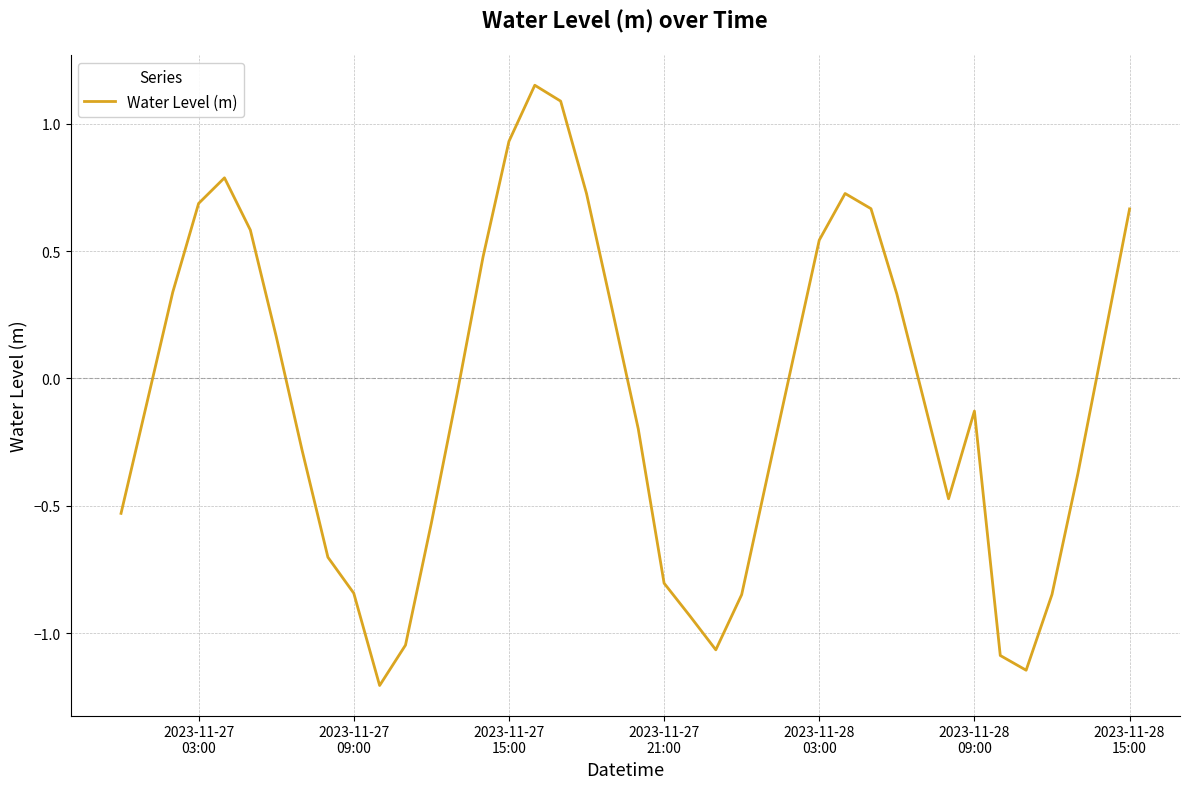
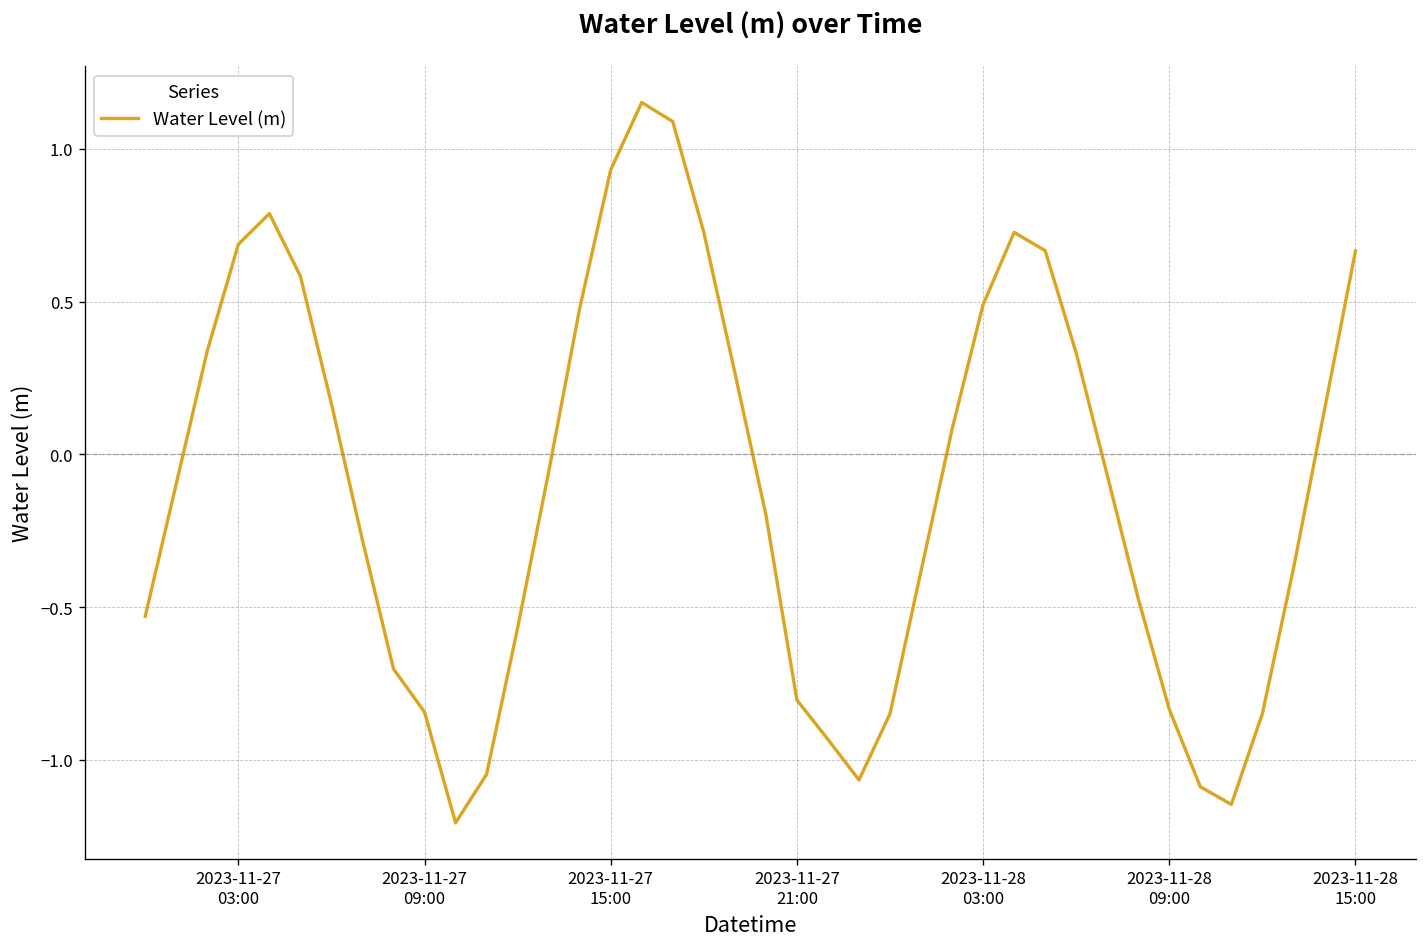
  {
    "2023-11-27 03:00": 0.69,
    "2023-11-27 09:00": -0.84,
    "2023-11-27 15:00": 0.93,
    "2023-11-27 21:00": -0.80,
-   "2023-11-28 03:00": 0.54,
-   "2023-11-28 09:00": -0.13,
+   "2023-11-28 03:00": 0.49,
+   "2023-11-28 09:00": -0.83,
    "2023-11-28 15:00": 0.67
  }
